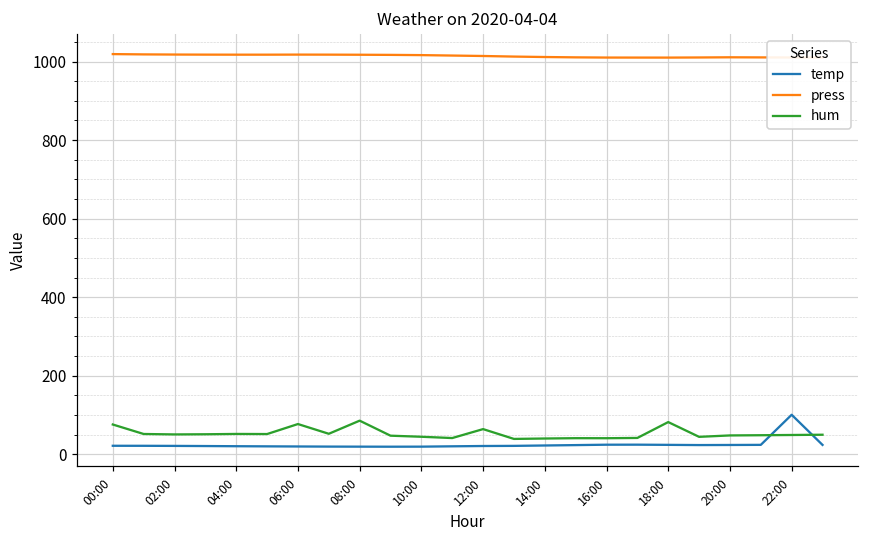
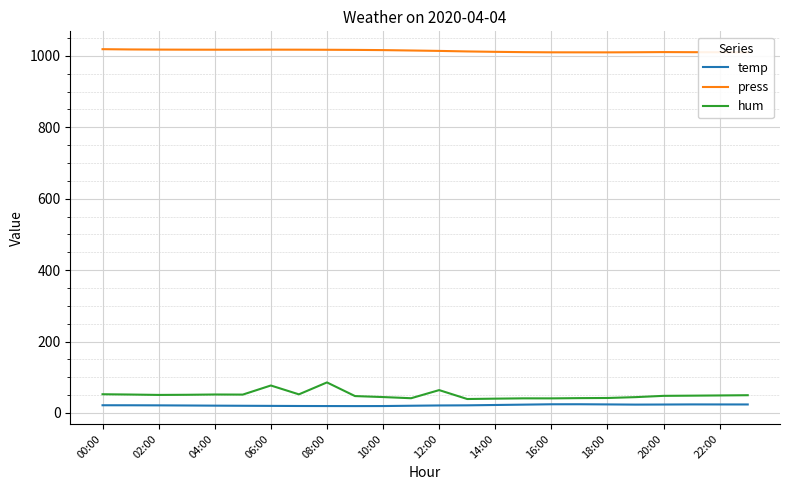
  {
    "temp": {
      "00:00": 20,
      "02:00": 20,
      "04:00": 20,
      "06:00": 20,
      "08:00": 20,
      "10:00": 20,
      "12:00": 20,
      "14:00": 20,
      "16:00": 20,
      "18:00": 20,
      "20:00": 20,
-     "22:00": 100
+     "22:00": 20
    },
    "press": {
      "00:00": 1020,
      "02:00": 1020,
      "04:00": 1020,
      "06:00": 1020,
      "08:00": 1020,
      "10:00": 1020,
      "12:00": 1010,
      "14:00": 1010,
      "16:00": 1010,
      "18:00": 1010,
      "20:00": 1010
    },
    "hum": {
-     "00:00": 80,
+     "00:00": 50,
      "02:00": 50,
      "04:00": 50,
      "06:00": 80,
      "08:00": 90,
      "10:00": 40,
      "12:00": 60,
      "14:00": 40,
      "16:00": 40,
-     "18:00": 80,
+     "18:00": 40,
      "20:00": 50,
      "22:00": 50
    }
  }
